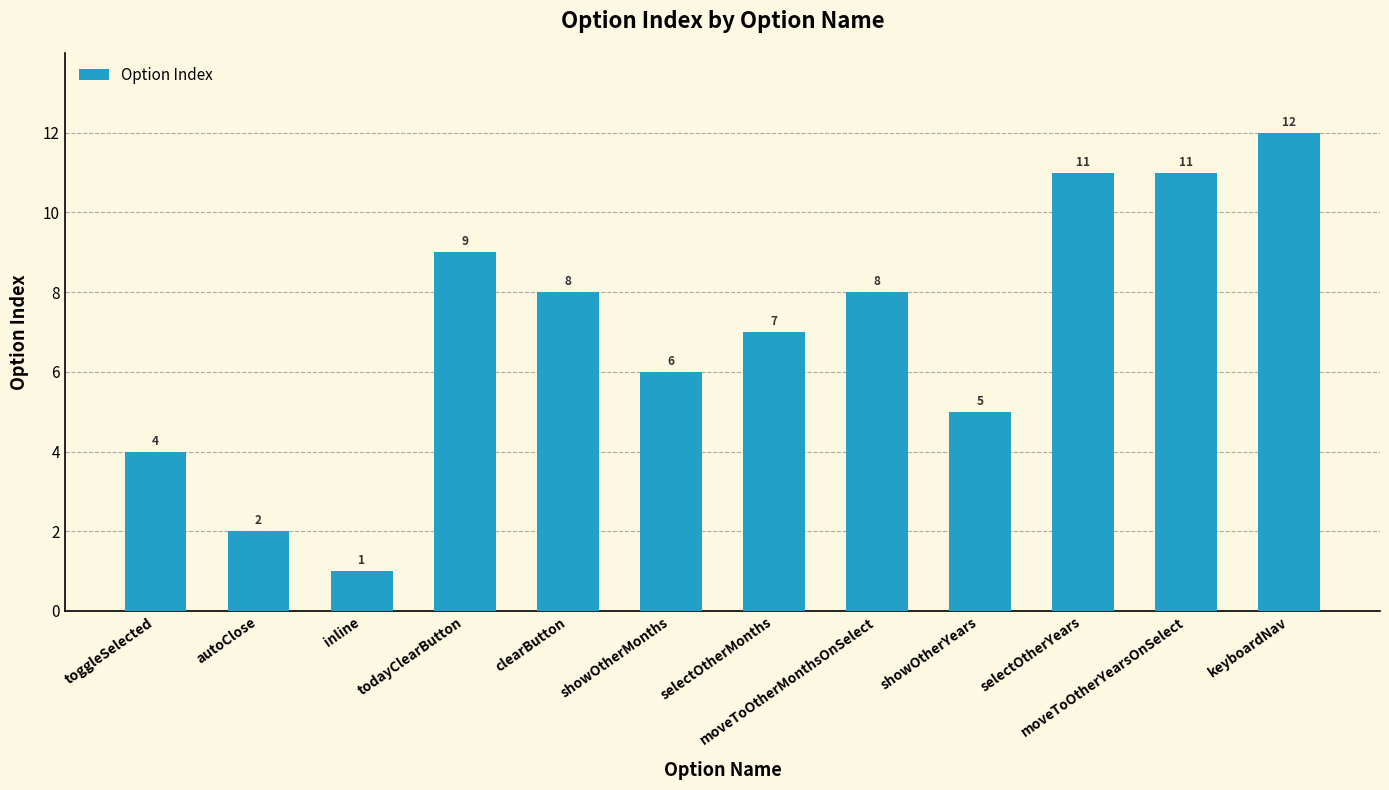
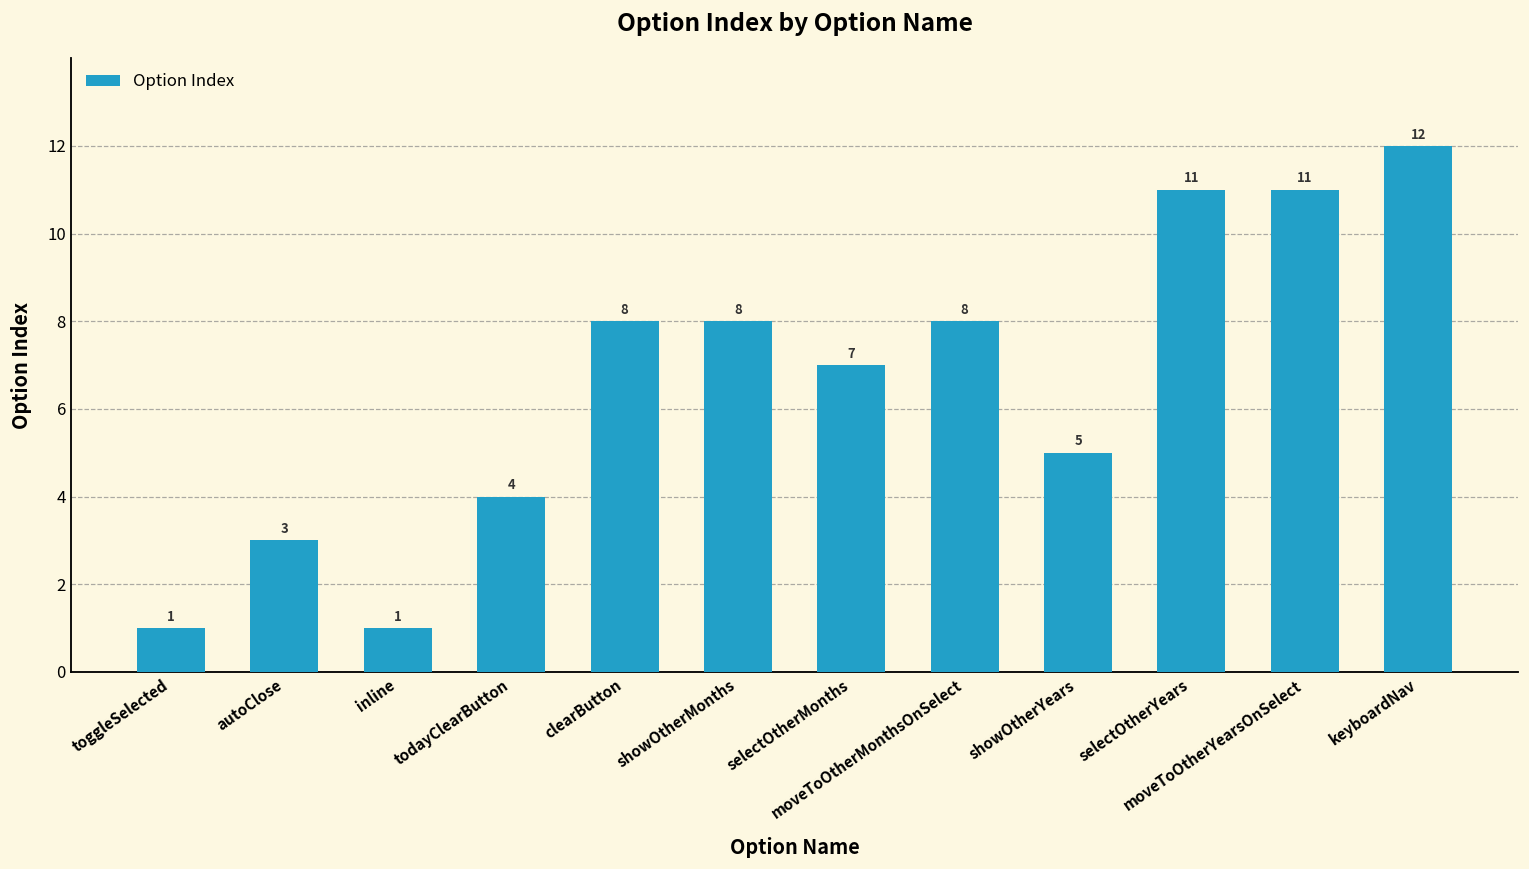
  {
-   "toggleSelected": 4,
-   "autoClose": 2,
+   "toggleSelected": 1,
+   "autoClose": 3,
    "inline": 1,
-   "todayClearButton": 9,
+   "todayClearButton": 4,
    "clearButton": 8,
-   "showOtherMonths": 6,
+   "showOtherMonths": 8,
    "selectOtherMonths": 7,
    "moveToOtherMonthsOnSelect": 8,
    "showOtherYears": 5,
    "selectOtherYears": 11,
    "moveToOtherYearsOnSelect": 11,
    "keyboardNav": 12
  }
